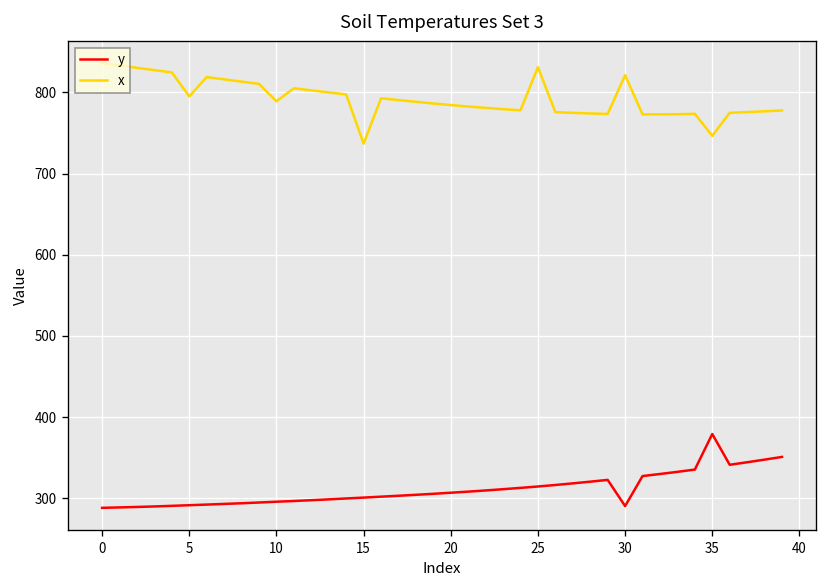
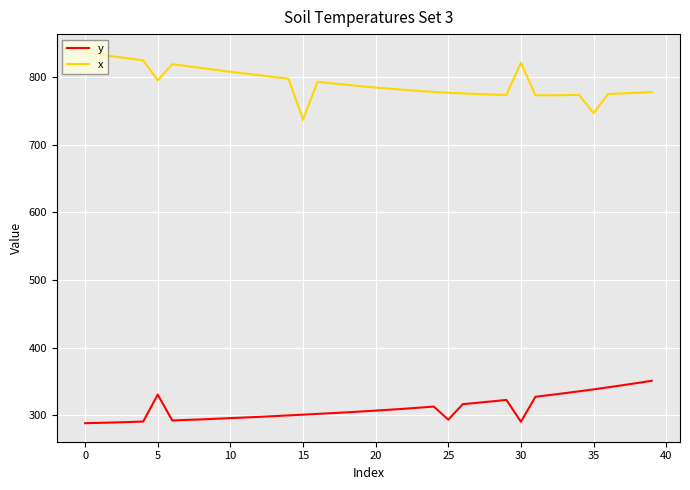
  {
    "y": {
      "0": 290,
-     "5": 290,
+     "5": 330,
      "10": 300,
      "15": 300,
      "20": 310,
-     "25": 310,
+     "25": 290,
      "30": 290,
-     "35": 380
+     "35": 340
    },
    "x": {
      "5": 800,
-     "10": 790,
+     "10": 810,
      "15": 740,
      "20": 780,
-     "25": 830,
+     "25": 780,
      "30": 820,
      "35": 750
    }
  }
